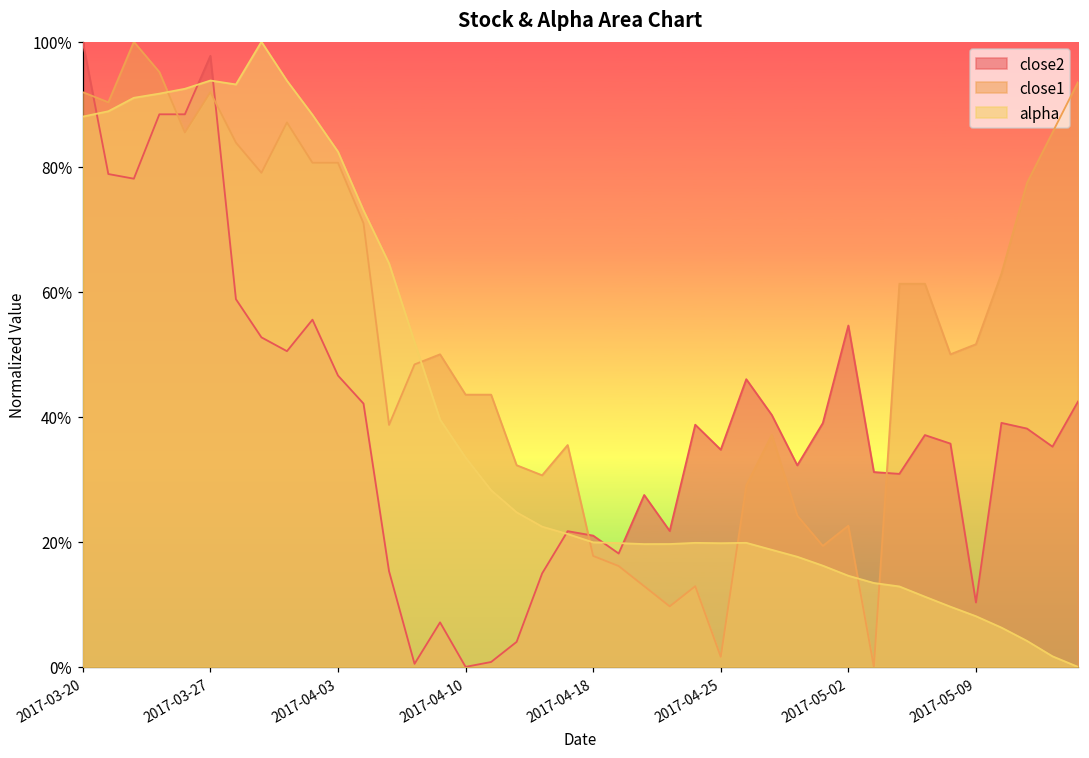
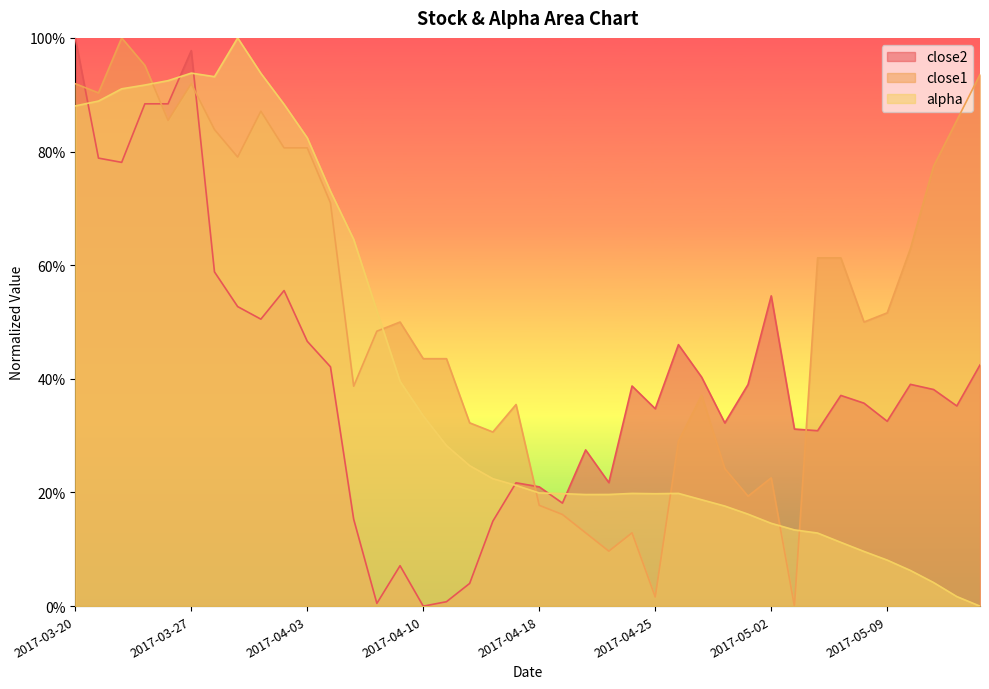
  {
    "close2": {
      "2017-03-20": "100%",
      "2017-03-27": "98%",
      "2017-04-03": "47%",
      "2017-04-10": "0%",
      "2017-04-18": "21%",
      "2017-04-25": "35%",
      "2017-05-02": "55%",
-     "2017-05-09": "10%"
+     "2017-05-09": "33%"
    }
  }
